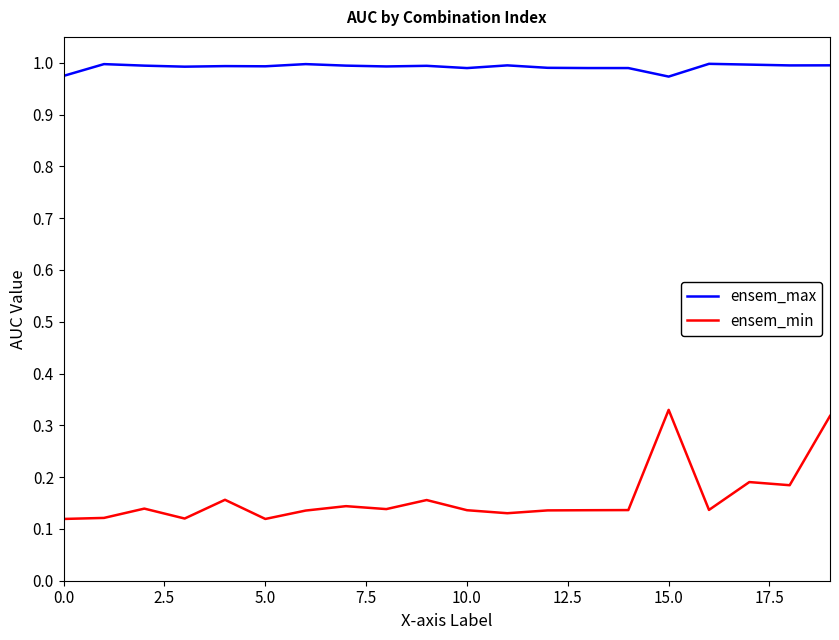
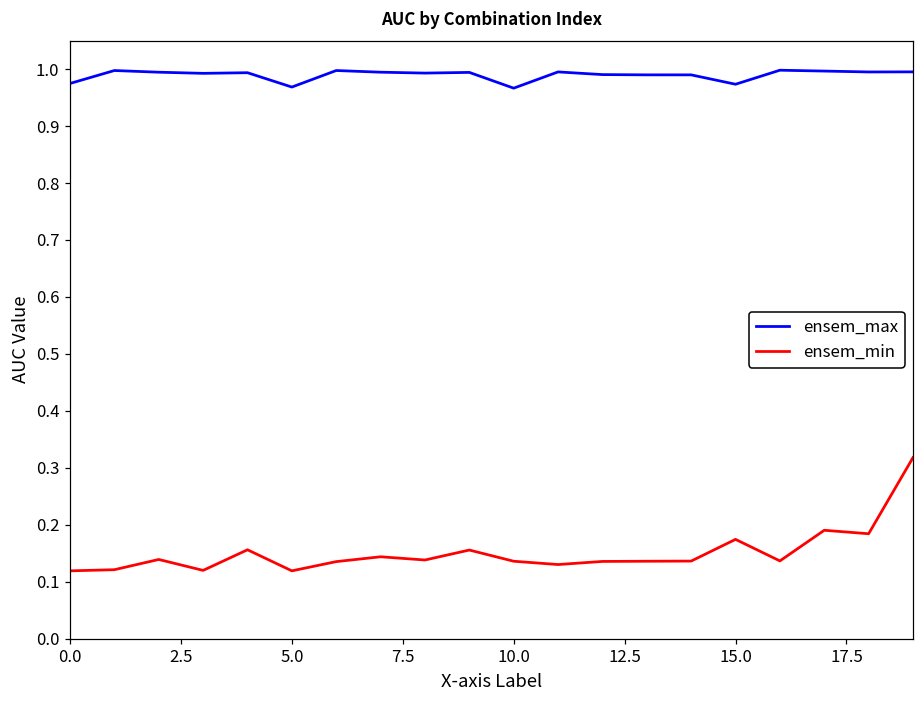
  {
    "ensem_max": {
      "0.0": 0.97,
-     "5.0": 0.99,
-     "10.0": 0.99,
+     "5.0": 0.97,
+     "10.0": 0.97,
      "15.0": 0.97
    },
    "ensem_min": {
      "0.0": 0.12,
      "5.0": 0.12,
      "10.0": 0.14,
-     "15.0": 0.33
+     "15.0": 0.17
    }
  }
